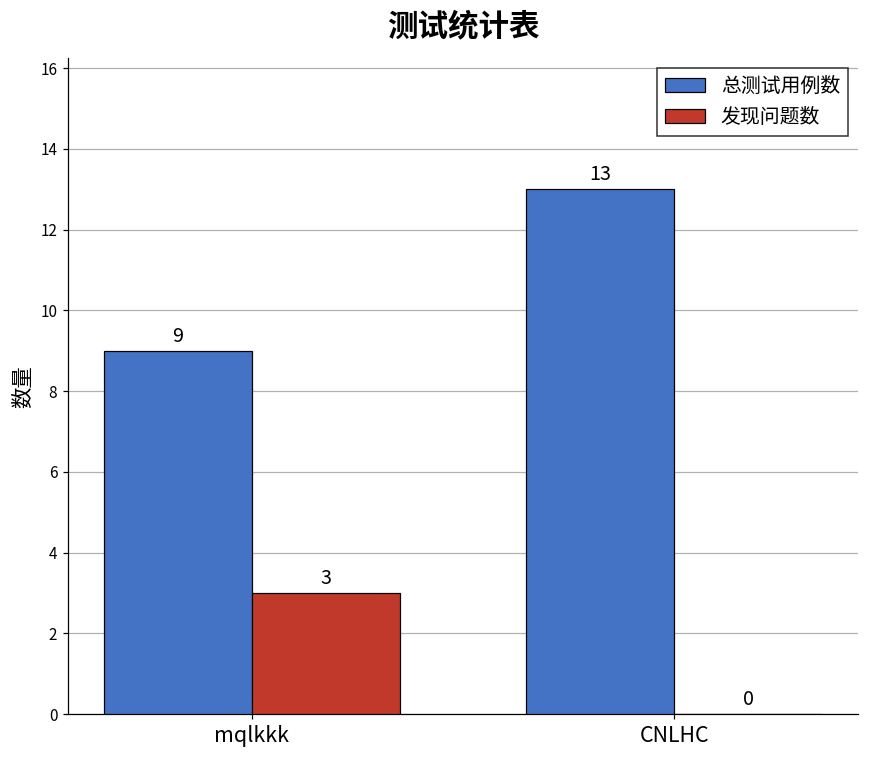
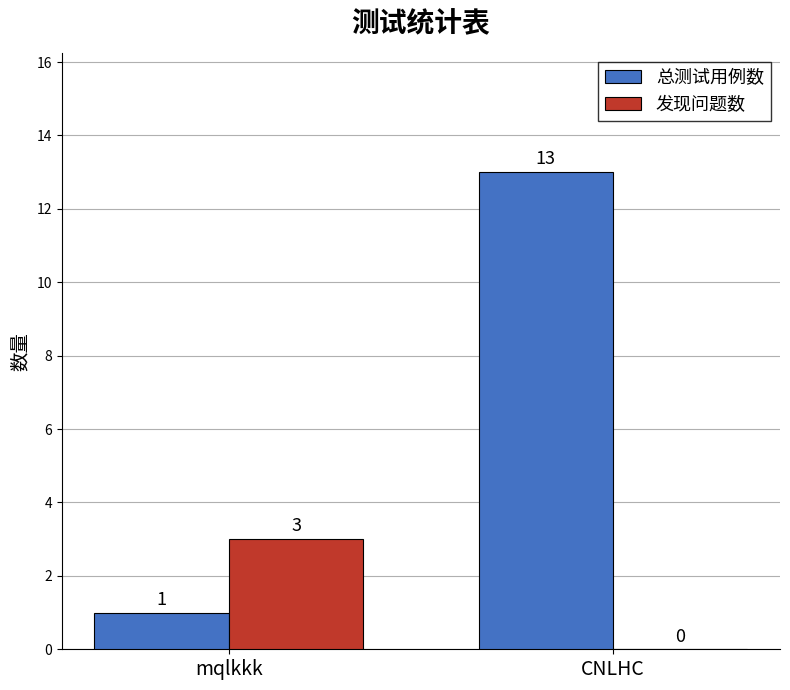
  {
    "总测试用例数": {
-     "mqlkkk": 9,
+     "mqlkkk": 1,
      "CNLHC": 13
    },
    "发现问题数": {
      "mqlkkk": 3,
      "CNLHC": 0
    }
  }
